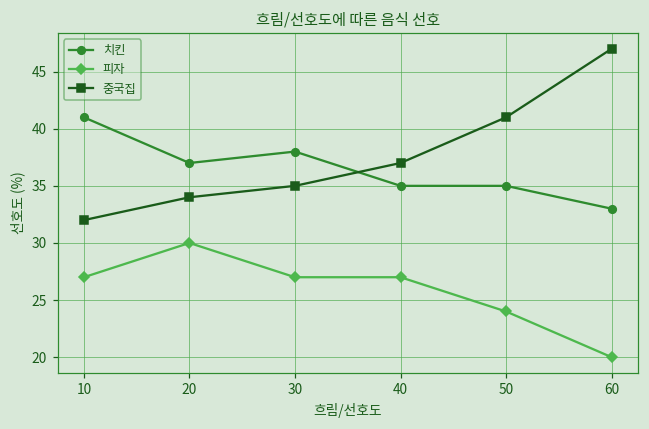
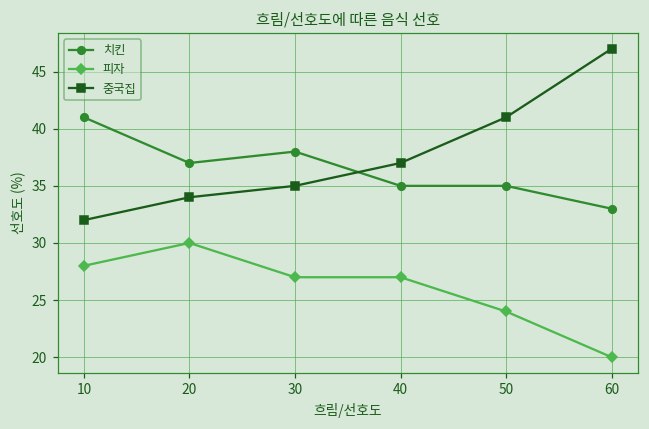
  {
    "피자": {
-     "10": 27,
+     "10": 28,
      "20": 30,
      "30": 27,
      "40": 27,
      "50": 24,
      "60": 20
    }
  }
